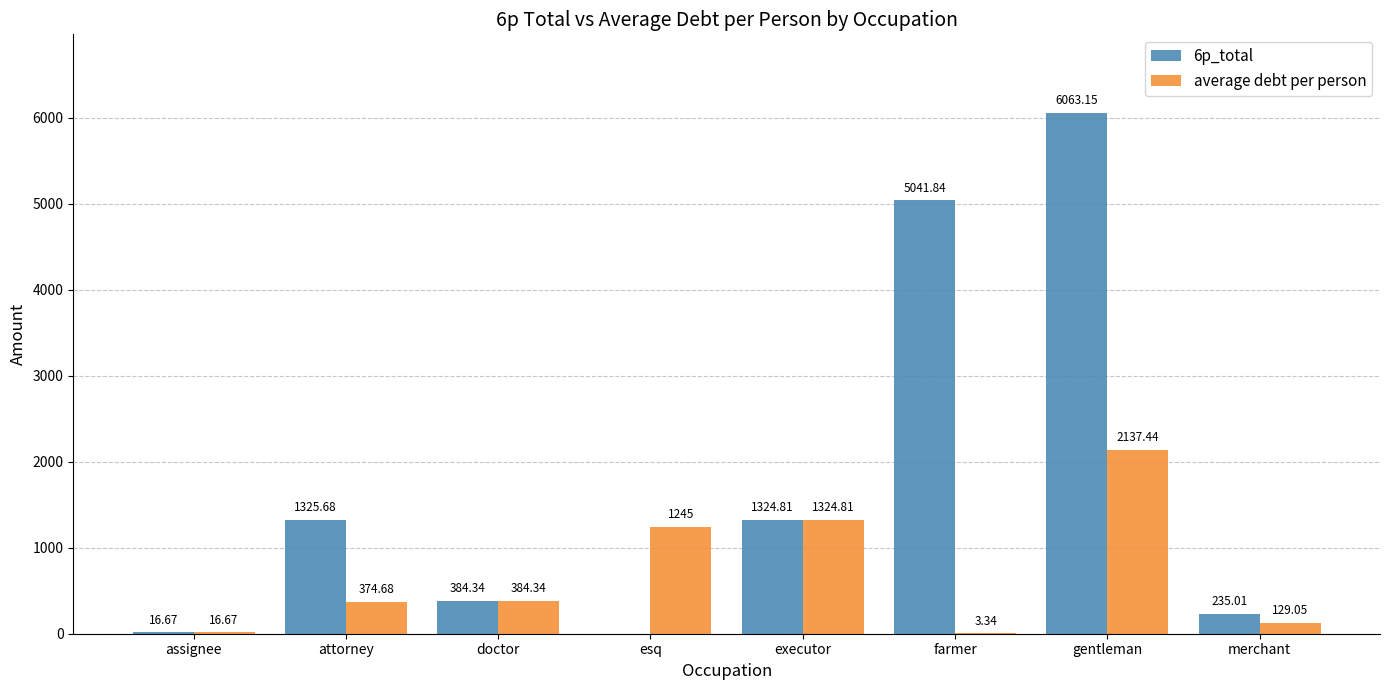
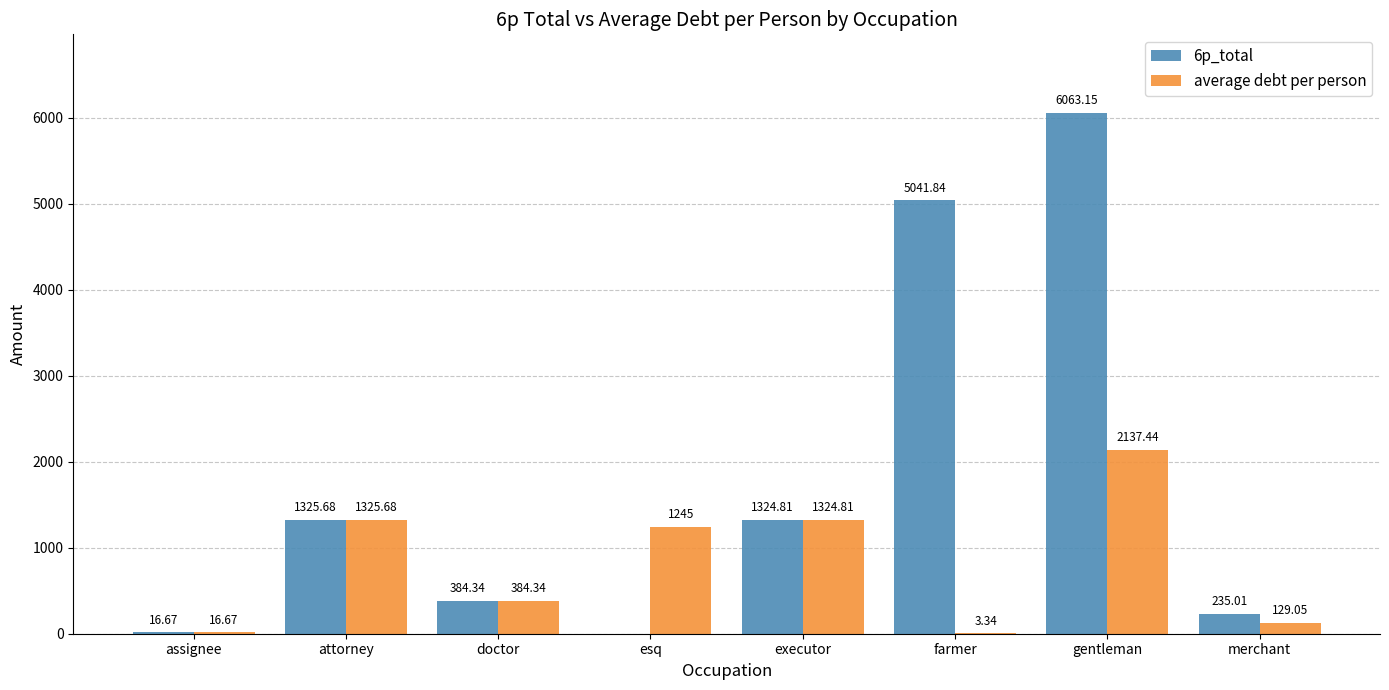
  {
    "6p_total": {
      "assignee": 16.67,
      "attorney": 1325.68,
      "doctor": 384.34,
      "executor": 1324.81,
      "farmer": 5041.84,
      "gentleman": 6063.15,
      "merchant": 235.01
    },
    "average debt per person": {
      "assignee": 16.67,
-     "attorney": 374.68,
+     "attorney": 1325.68,
      "doctor": 384.34,
      "esq": 1245,
      "executor": 1324.81,
      "farmer": 3.34,
      "gentleman": 2137.44,
      "merchant": 129.05
    }
  }
